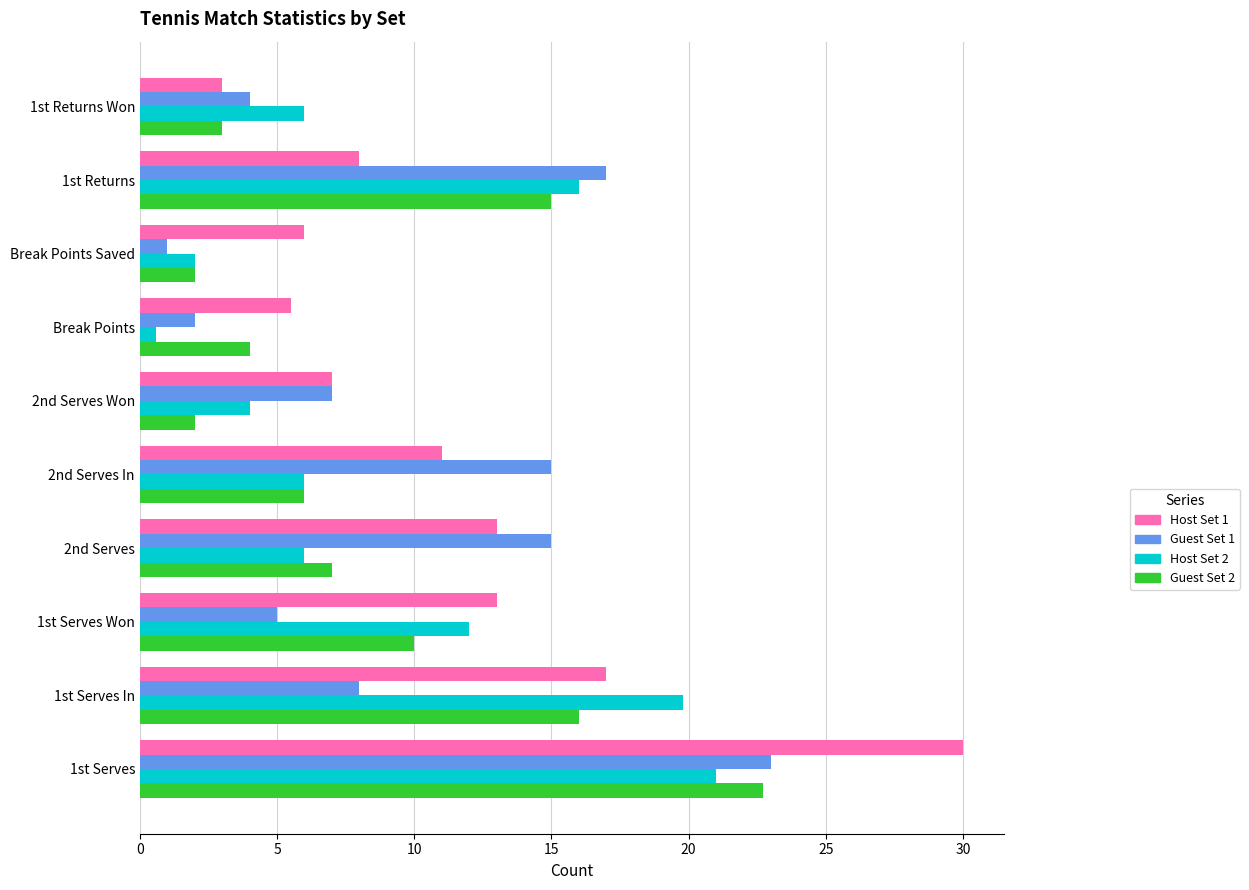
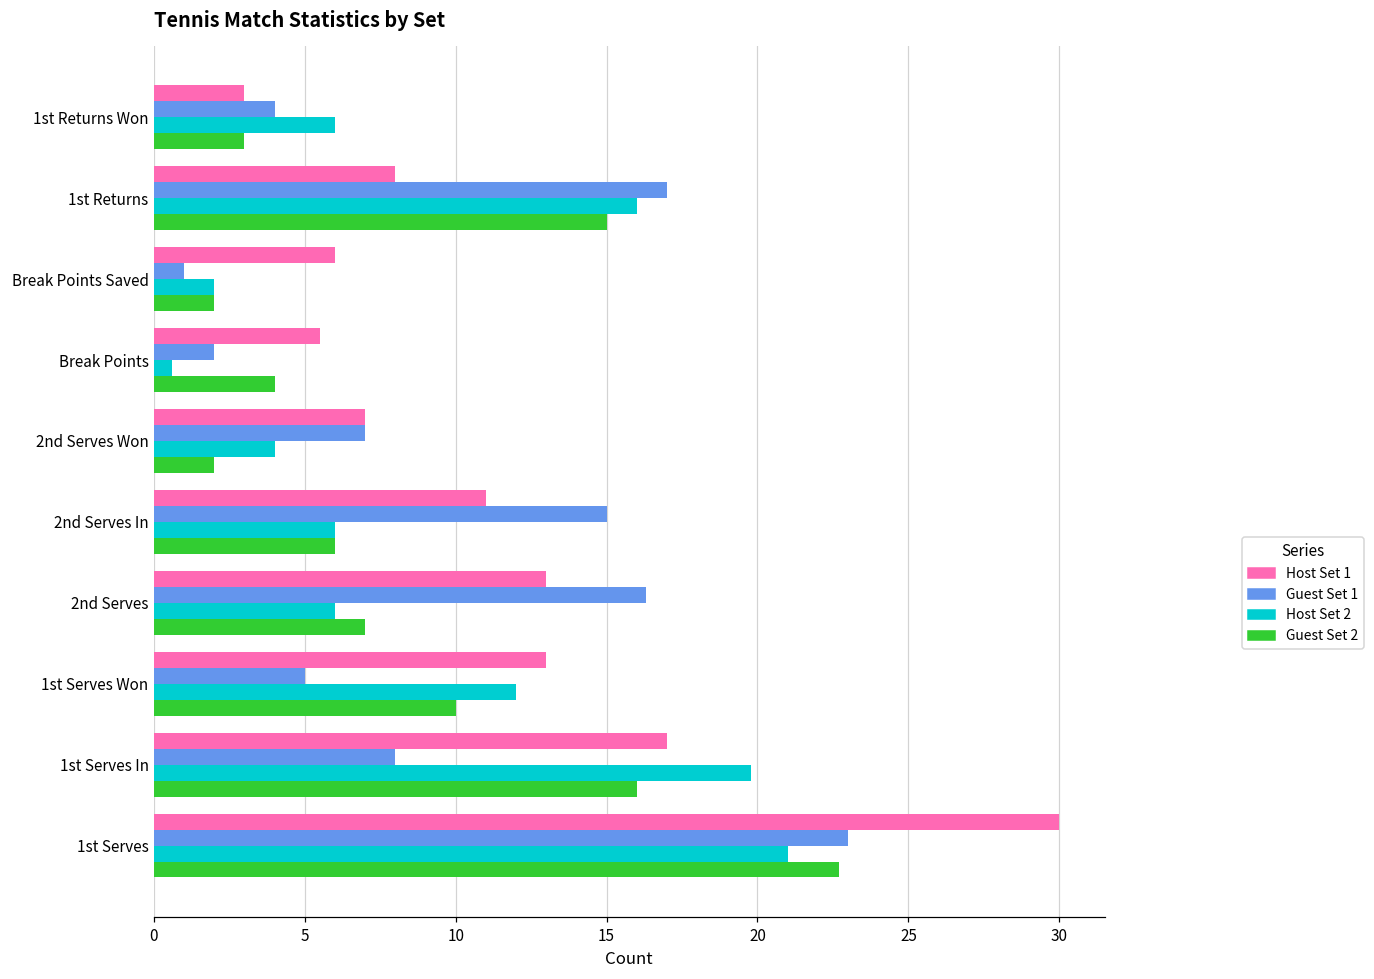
  {
    "Host Set 1": {
      "1st Returns Won": 3.0,
      "1st Returns": 8.0,
      "Break Points Saved": 6.0,
      "Break Points": 5.5,
      "2nd Serves Won": 7.0,
      "2nd Serves In": 11.0,
      "2nd Serves": 13.0,
      "1st Serves Won": 13.0,
      "1st Serves In": 17.0,
      "1st Serves": 30.0
    },
    "Guest Set 1": {
      "1st Returns Won": 4.0,
      "1st Returns": 17.0,
      "Break Points Saved": 1.0,
      "Break Points": 2.0,
      "2nd Serves Won": 7.0,
      "2nd Serves In": 15.0,
-     "2nd Serves": 15.0,
+     "2nd Serves": 16.3,
      "1st Serves Won": 5.0,
      "1st Serves In": 8.0,
      "1st Serves": 23.0
    },
    "Host Set 2": {
      "1st Returns Won": 6.0,
      "1st Returns": 16.0,
      "Break Points Saved": 2.0,
      "Break Points": 0.6,
      "2nd Serves Won": 4.0,
      "2nd Serves In": 6.0,
      "2nd Serves": 6.0,
      "1st Serves Won": 12.0,
      "1st Serves In": 19.8,
      "1st Serves": 21.0
    },
    "Guest Set 2": {
      "1st Returns Won": 3.0,
      "1st Returns": 15.0,
      "Break Points Saved": 2.0,
      "Break Points": 4.0,
      "2nd Serves Won": 2.0,
      "2nd Serves In": 6.0,
      "2nd Serves": 7.0,
      "1st Serves Won": 10.0,
      "1st Serves In": 16.0,
      "1st Serves": 22.7
    }
  }
